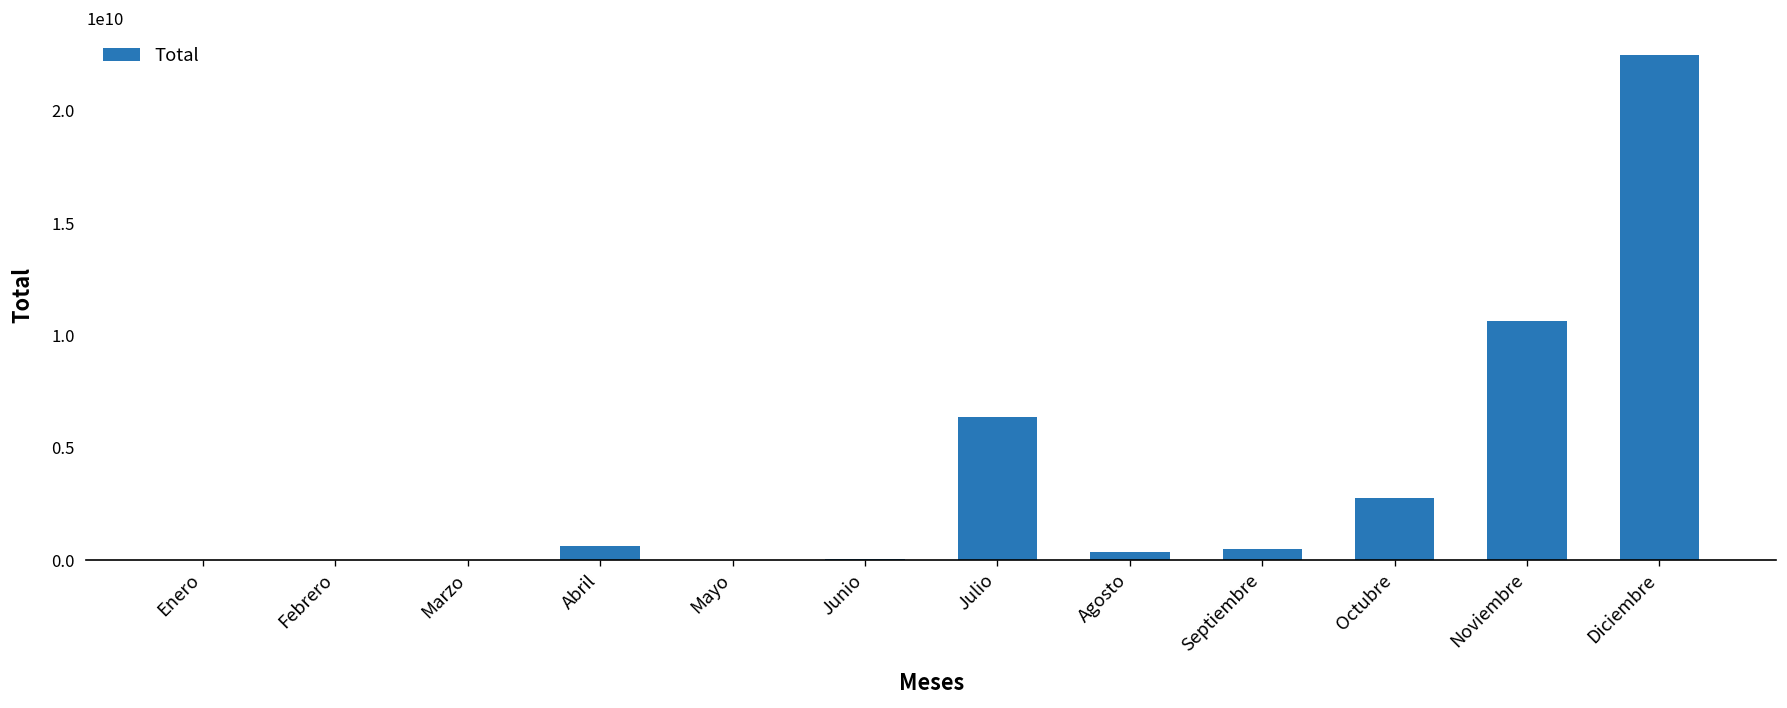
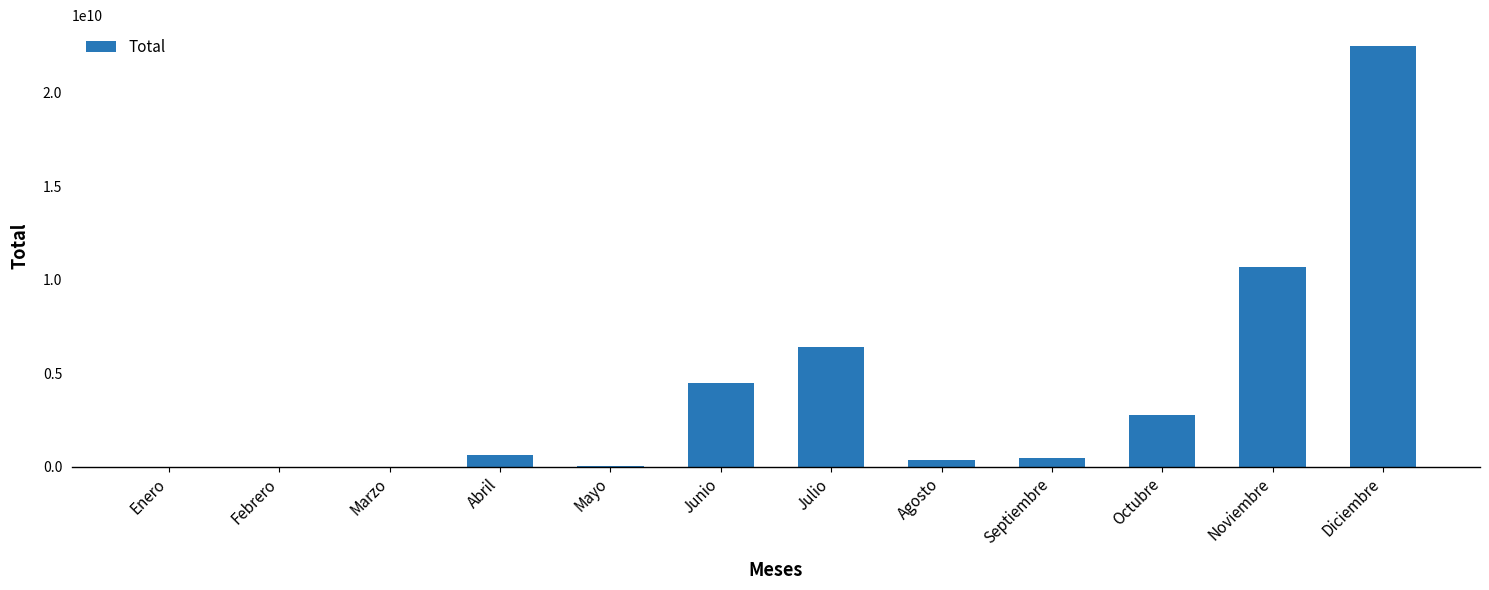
  {
    "Abril": 600000000,
-   "Junio": 0,
+   "Junio": 4500000000,
    "Julio": 6400000000,
    "Agosto": 300000000,
    "Septiembre": 500000000,
    "Octubre": 2800000000,
    "Noviembre": 10700000000,
    "Diciembre": 22500000000
  }
